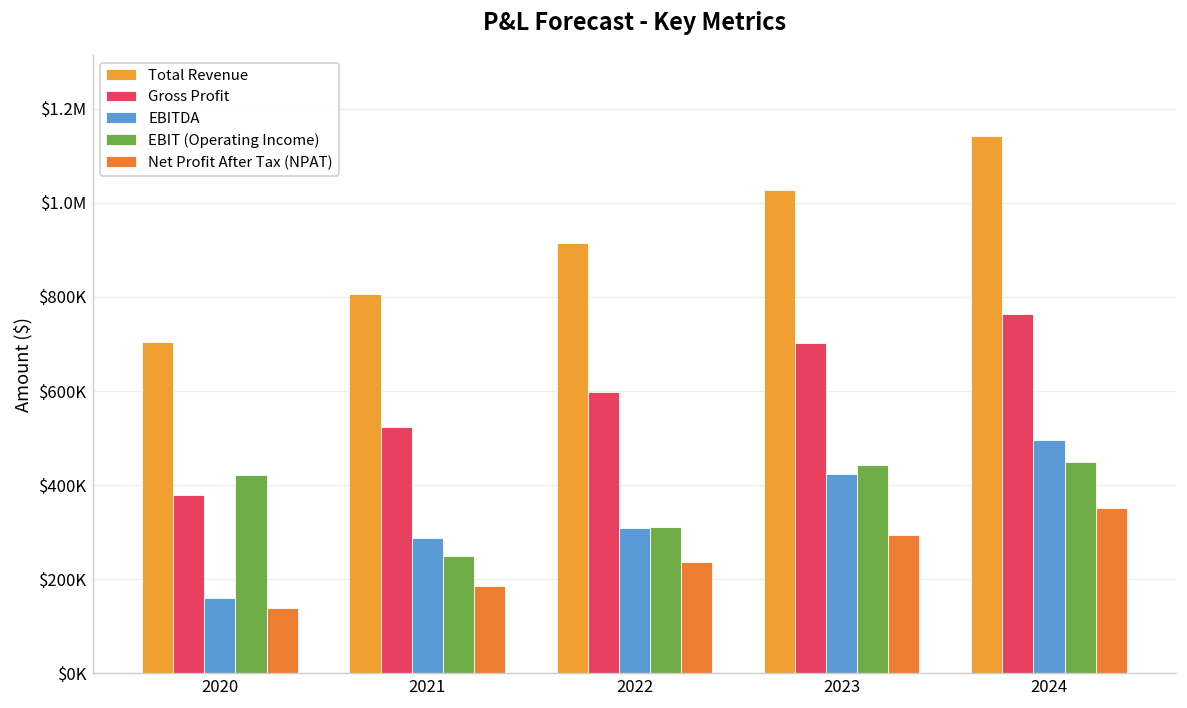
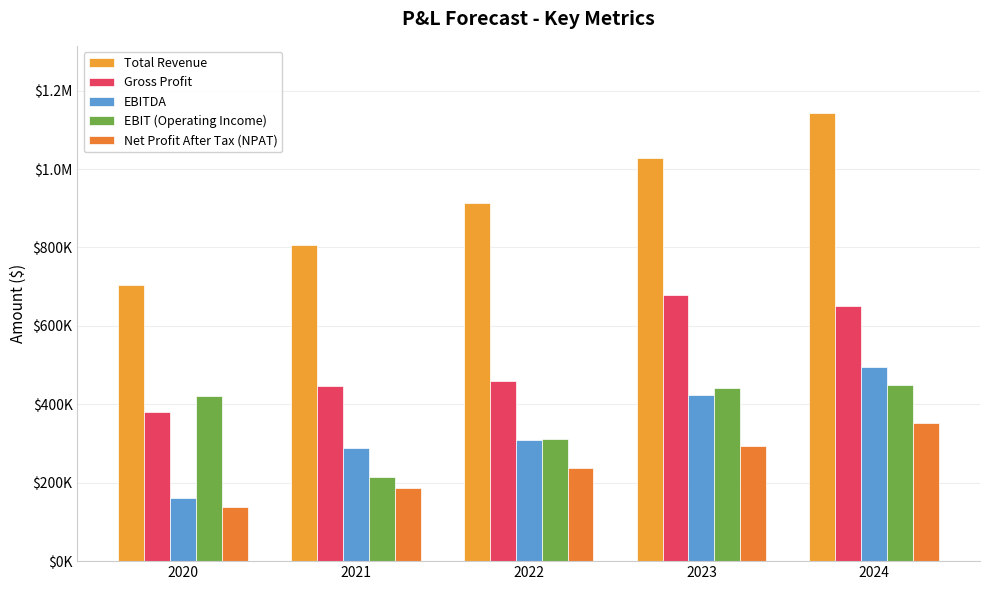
  {
    "Gross Profit": {
      "2020": "$380000",
-     "2021": "$520000",
-     "2022": "$600000",
-     "2023": "$700000",
-     "2024": "$760000"
+     "2021": "$450000",
+     "2022": "$460000",
+     "2023": "$680000",
+     "2024": "$650000"
    },
    "EBITDA": {
      "2020": "$160000",
      "2021": "$290000",
      "2022": "$310000",
      "2023": "$420000",
      "2024": "$500000"
    },
    "EBIT (Operating Income)": {
      "2020": "$420000",
-     "2021": "$250000",
+     "2021": "$210000",
      "2022": "$310000",
      "2023": "$440000",
      "2024": "$450000"
    }
  }
